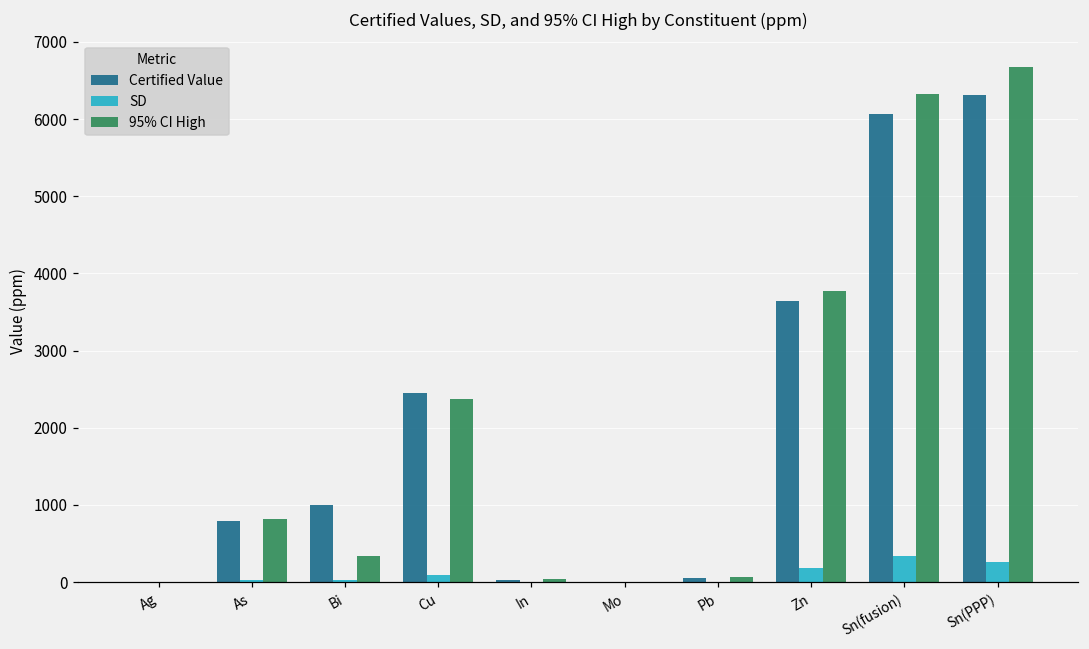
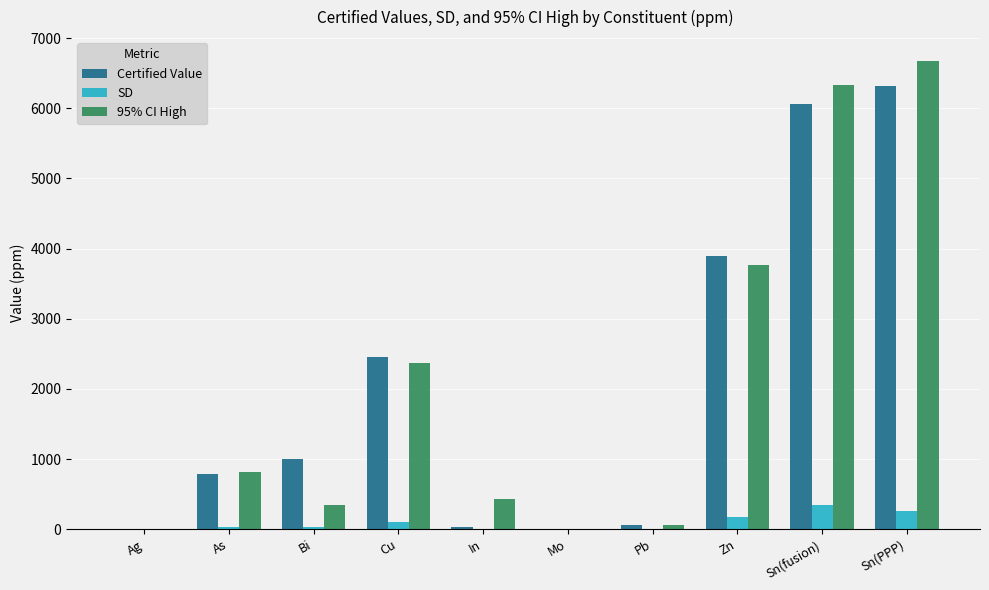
  {
    "Certified Value": {
      "As": 800,
      "Bi": 1000,
      "Cu": 2500,
      "Pb": 100,
-     "Zn": 3600,
+     "Zn": 3900,
      "Sn(fusion)": 6100,
      "Sn(PPP)": 6300
    },
    "SD": {
      "Cu": 100,
      "Zn": 200,
      "Sn(fusion)": 300,
      "Sn(PPP)": 300
    },
    "95% CI High": {
      "As": 800,
      "Bi": 300,
      "Cu": 2400,
-     "In": 0,
+     "In": 400,
      "Pb": 100,
      "Zn": 3800,
      "Sn(fusion)": 6300,
      "Sn(PPP)": 6700
    }
  }
